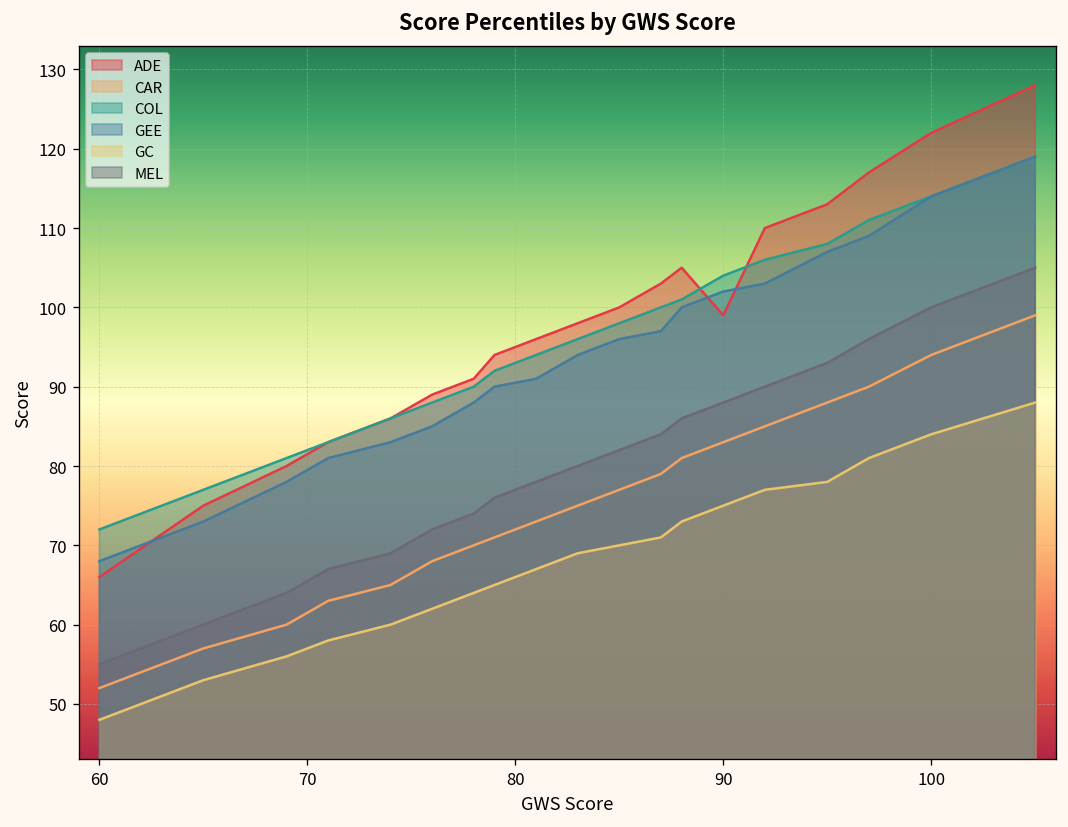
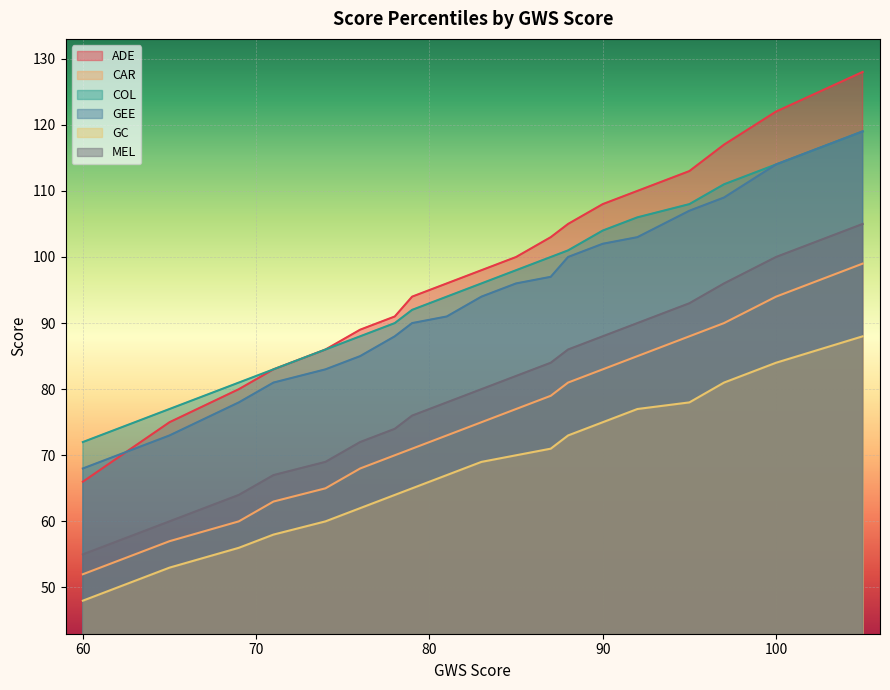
  {
    "ADE": {
      "60": 66,
-     "90": 99,
+     "90": 108,
      "100": 122
    }
  }
